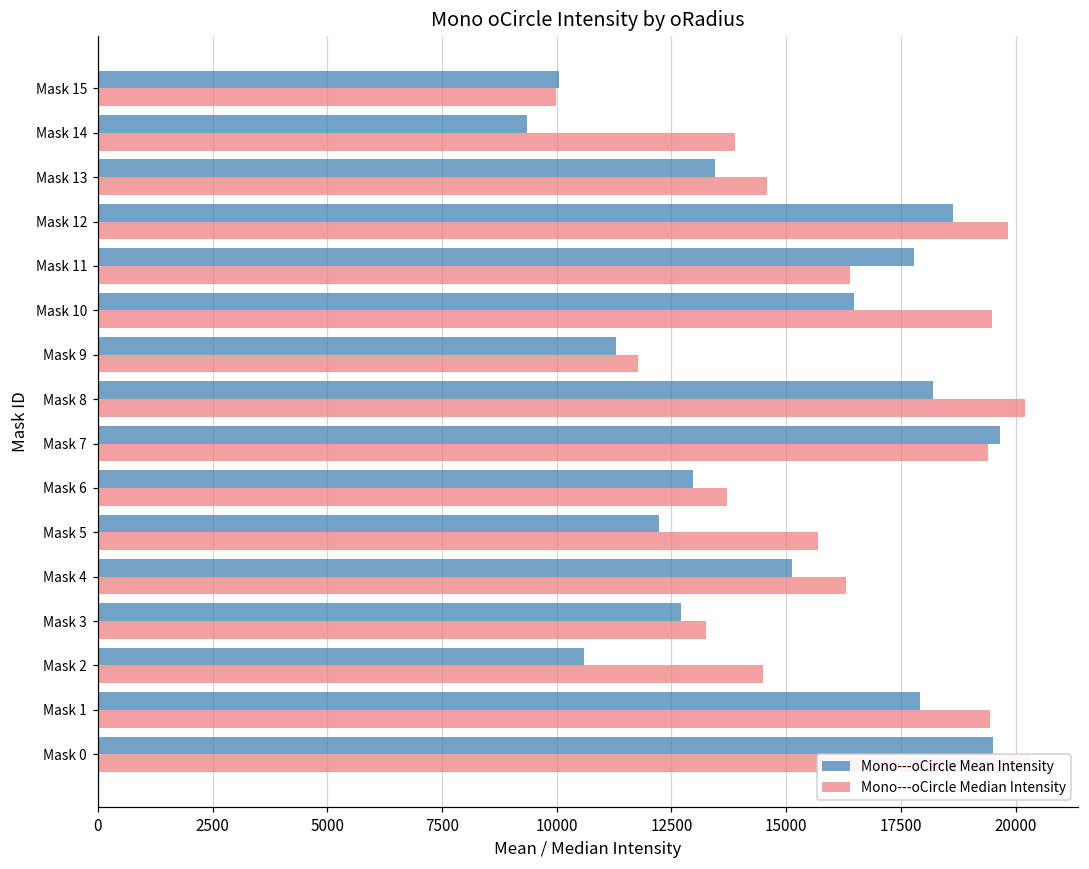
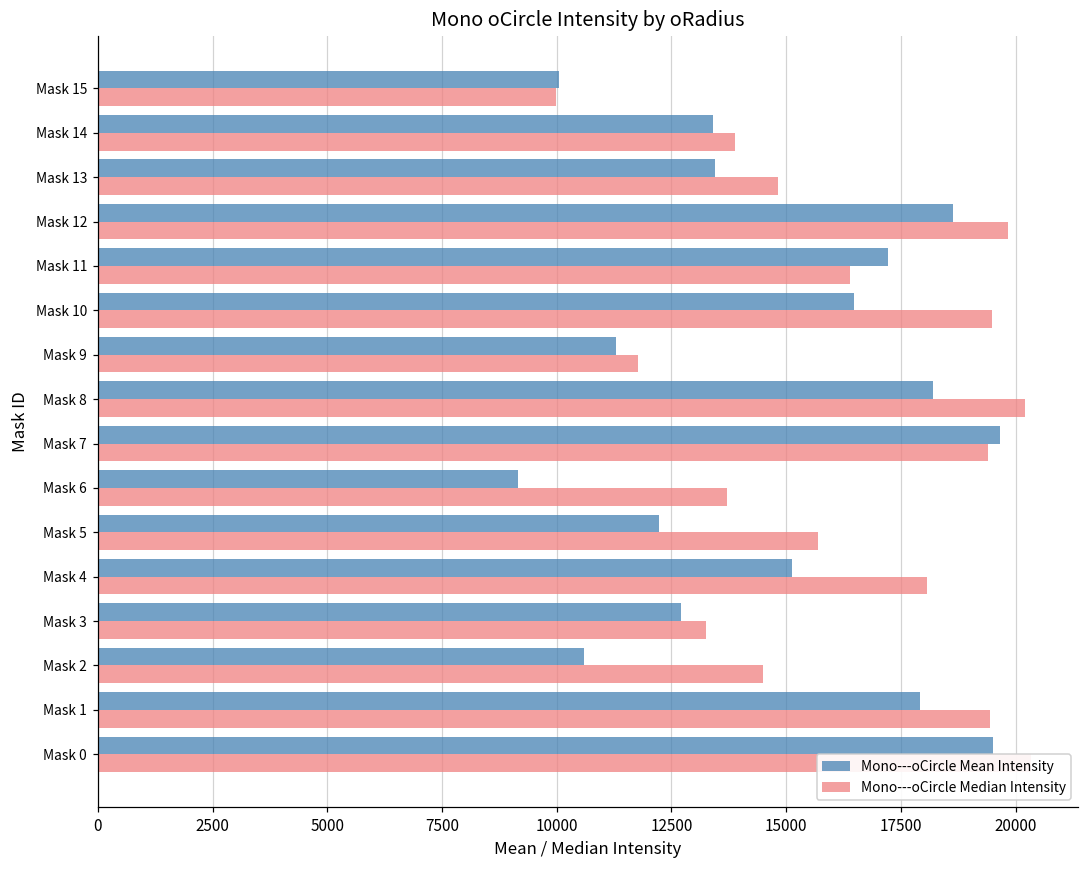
  {
    "Mono---oCircle Mean Intensity": {
      "Mask 15": 10100,
-     "Mask 14": 9400,
+     "Mask 14": 13400,
      "Mask 13": 13500,
      "Mask 12": 18600,
-     "Mask 11": 17800,
+     "Mask 11": 17200,
      "Mask 10": 16500,
      "Mask 9": 11300,
      "Mask 8": 18200,
      "Mask 7": 19700,
-     "Mask 6": 13000,
+     "Mask 6": 9200,
      "Mask 5": 12200,
      "Mask 4": 15100,
      "Mask 3": 12700,
      "Mask 2": 10600,
      "Mask 1": 17900,
      "Mask 0": 19500
    },
    "Mono---oCircle Median Intensity": {
      "Mask 15": 10000,
      "Mask 14": 13900,
-     "Mask 13": 14600,
+     "Mask 13": 14800,
      "Mask 12": 19800,
      "Mask 11": 16400,
      "Mask 10": 19500,
      "Mask 9": 11800,
      "Mask 8": 20200,
      "Mask 7": 19400,
      "Mask 6": 13700,
      "Mask 5": 15700,
-     "Mask 4": 16300,
+     "Mask 4": 18100,
      "Mask 3": 13300,
      "Mask 2": 14500,
      "Mask 1": 19400
    }
  }
